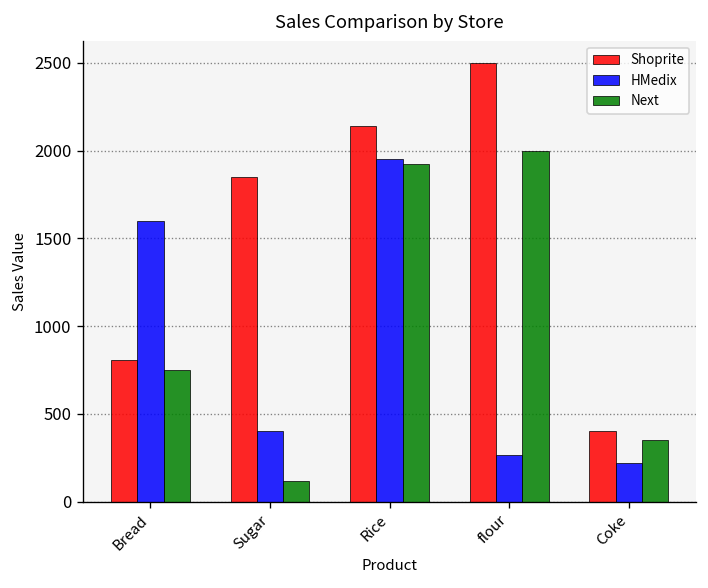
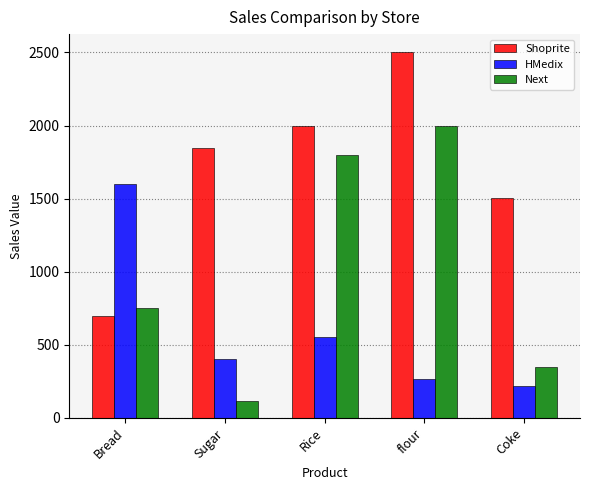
  {
    "Shoprite": {
-     "Bread": 810,
+     "Bread": 700,
      "Sugar": 1850,
-     "Rice": 2140,
+     "Rice": 2000,
      "flour": 2500,
-     "Coke": 400
+     "Coke": 1500
    },
    "HMedix": {
      "Bread": 1600,
      "Sugar": 400,
-     "Rice": 1950,
+     "Rice": 560,
      "flour": 270,
      "Coke": 220
    },
    "Next": {
      "Bread": 750,
      "Sugar": 120,
-     "Rice": 1920,
+     "Rice": 1800,
      "flour": 2000,
      "Coke": 350
    }
  }
